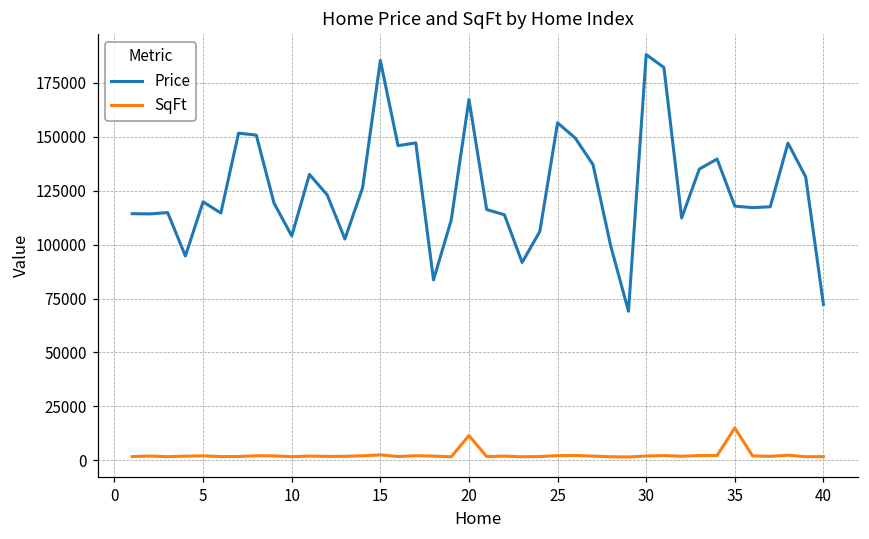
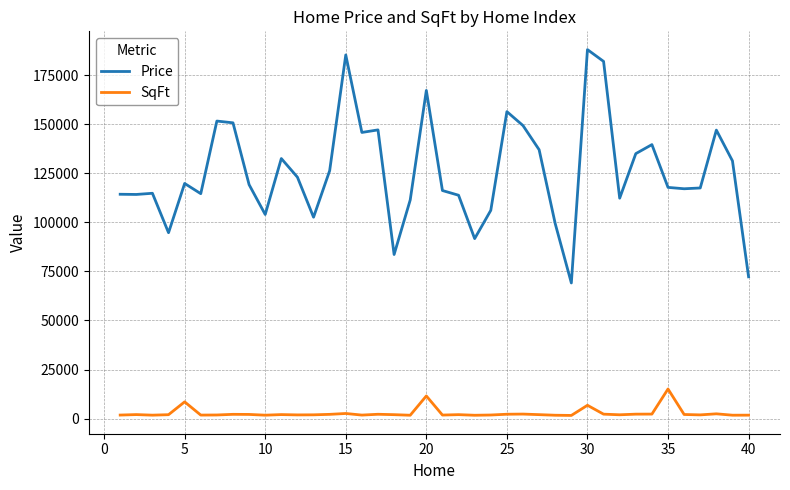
  {
    "Price": {
      "5": 120000,
      "10": 104000,
      "15": 185000,
      "20": 167000,
      "25": 156000,
      "30": 188000,
      "35": 118000,
      "40": 72000
    },
    "SqFt": {
-     "5": 2000,
+     "5": 9000,
      "10": 2000,
      "15": 3000,
      "20": 12000,
      "25": 2000,
-     "30": 2000,
+     "30": 7000,
      "35": 15000,
      "40": 2000
    }
  }
